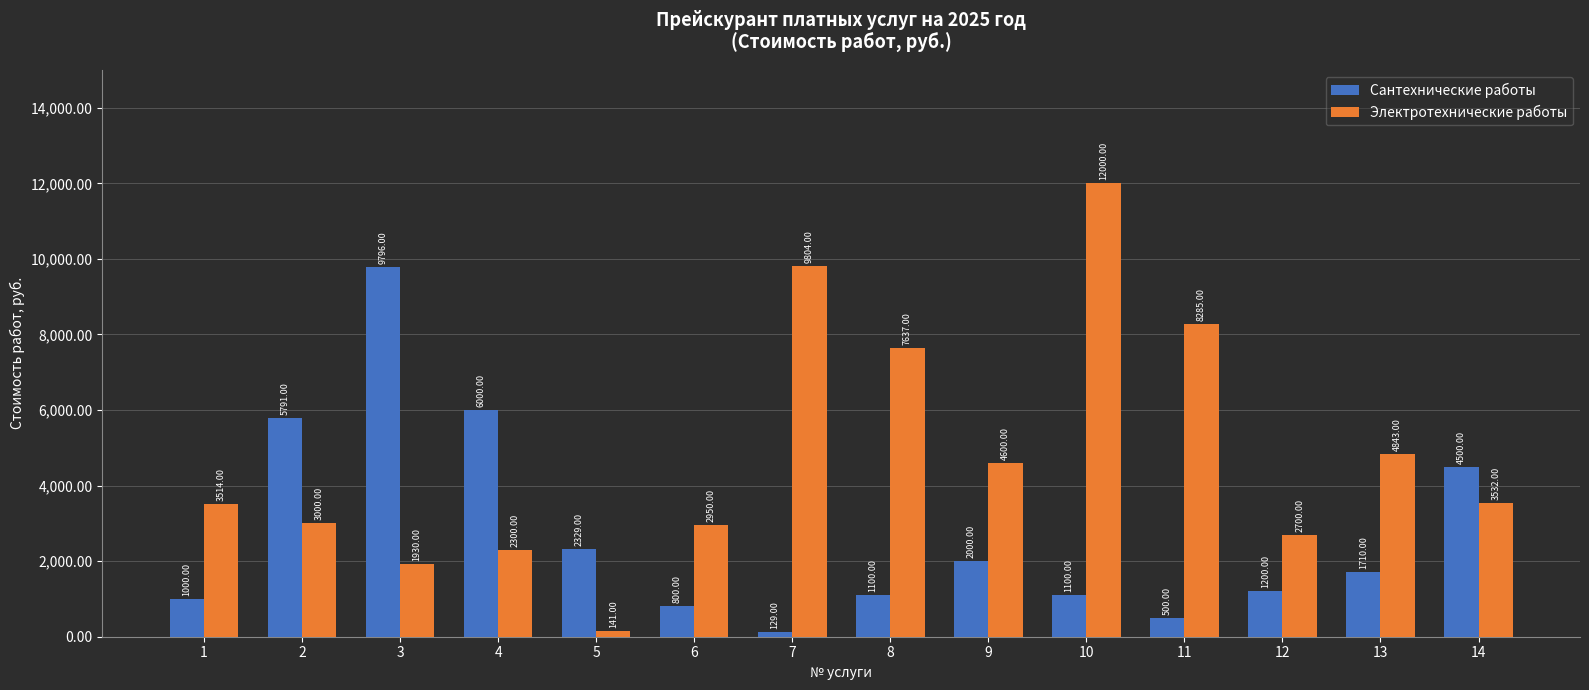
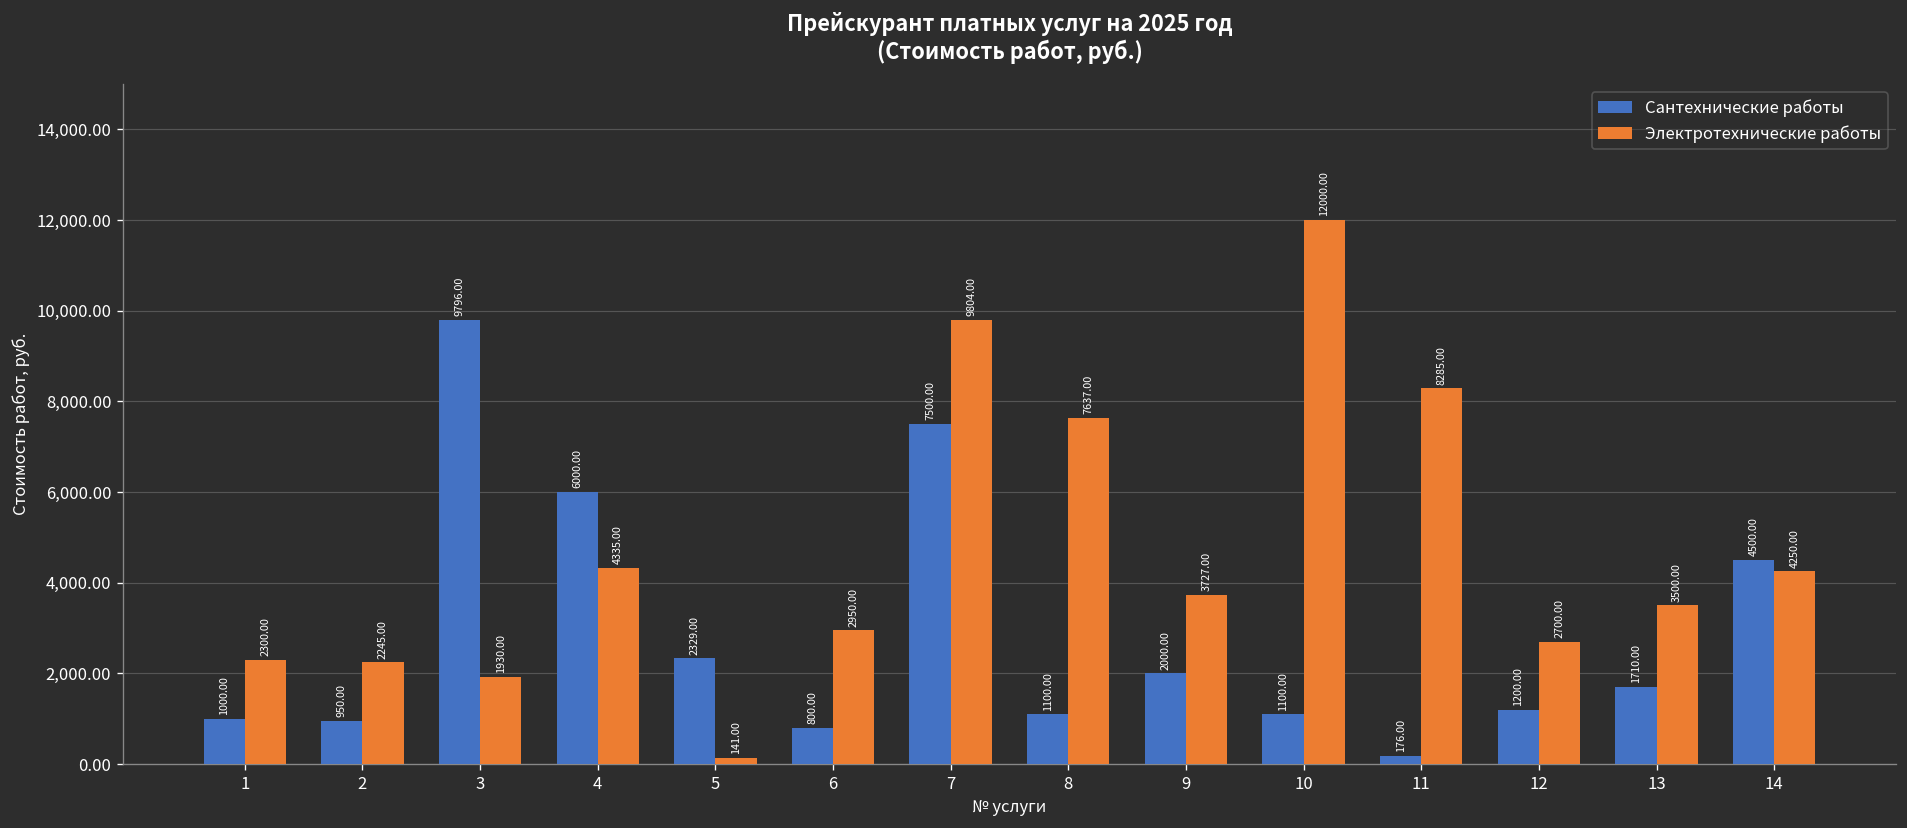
  {
    "Сантехнические работы": {
      "1": 1000.00,
-     "2": 5791.00,
+     "2": 950.00,
      "3": 9796.00,
      "4": 6000.00,
      "5": 2329.00,
      "6": 800.00,
-     "7": 129.00,
+     "7": 7500.00,
      "8": 1100.00,
      "9": 2000.00,
      "10": 1100.00,
-     "11": 500.00,
+     "11": 176.00,
      "12": 1200.00,
      "13": 1710.00,
      "14": 4500.00
    },
    "Электротехнические работы": {
-     "1": 3514.00,
-     "2": 3000.00,
+     "1": 2300.00,
+     "2": 2245.00,
      "3": 1930.00,
-     "4": 2300.00,
+     "4": 4335.00,
      "5": 141.00,
      "6": 2950.00,
      "7": 9804.00,
      "8": 7637.00,
-     "9": 4600.00,
+     "9": 3727.00,
      "10": 12000.00,
      "11": 8285.00,
      "12": 2700.00,
-     "13": 4843.00,
-     "14": 3532.00
+     "13": 3500.00,
+     "14": 4250.00
    }
  }
